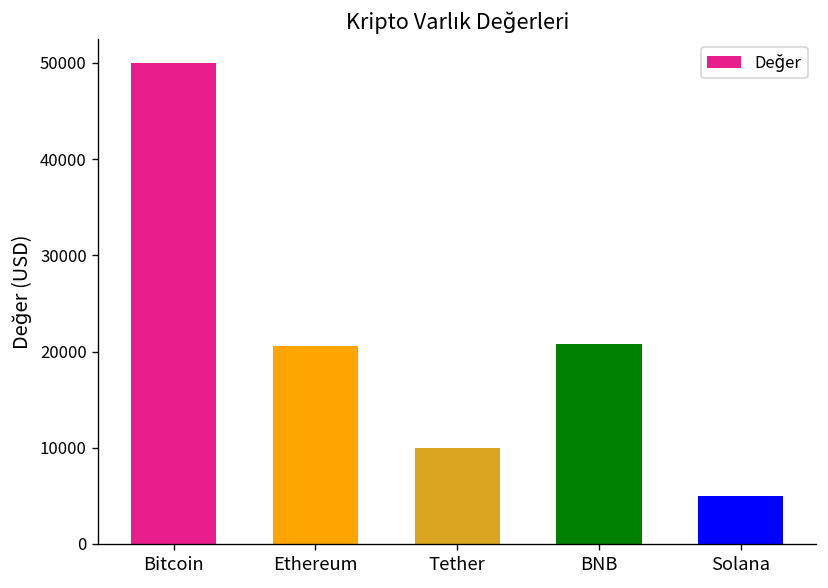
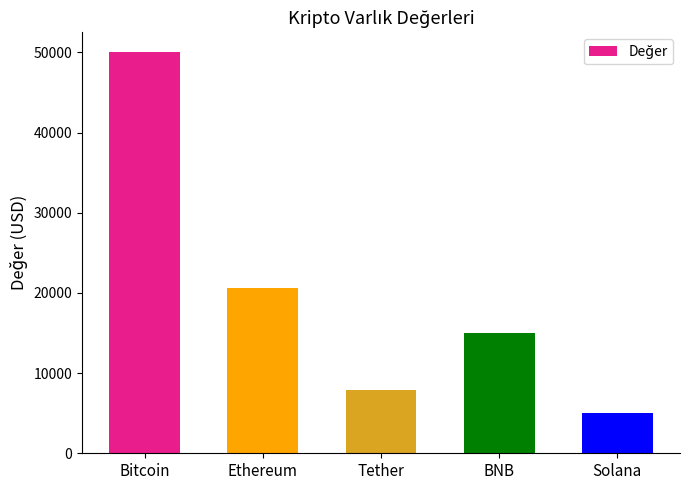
  {
    "Bitcoin": 50000,
    "Ethereum": 21000,
-   "Tether": 10000,
-   "BNB": 21000,
+   "Tether": 8000,
+   "BNB": 15000,
    "Solana": 5000
  }
